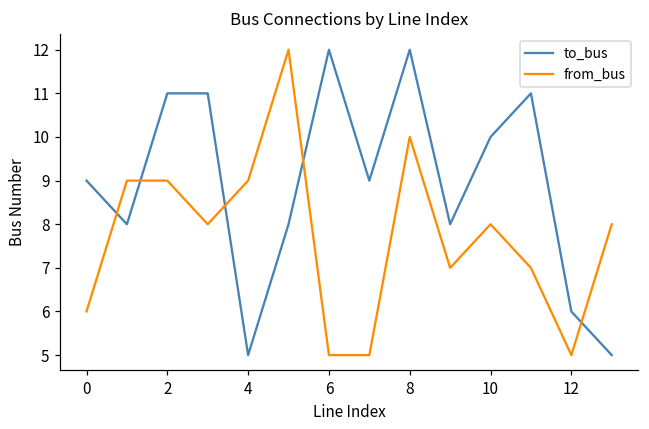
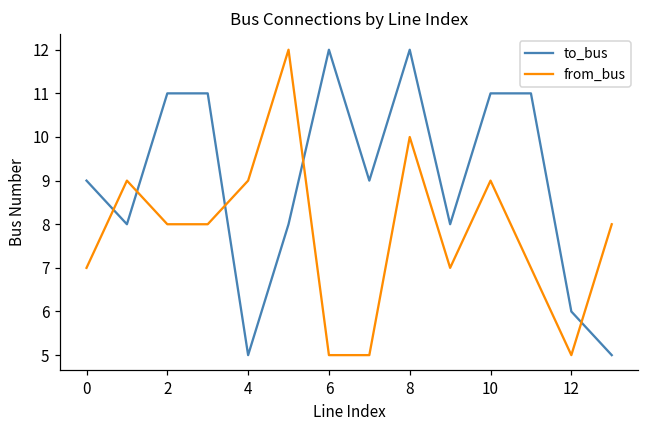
  {
    "to_bus": {
      "0": 9,
      "2": 11,
      "4": 5,
      "6": 12,
      "8": 12,
-     "10": 10,
+     "10": 11,
      "12": 6
    },
    "from_bus": {
-     "0": 6,
-     "2": 9,
+     "0": 7,
+     "2": 8,
      "4": 9,
      "6": 5,
      "8": 10,
-     "10": 8,
+     "10": 9,
      "12": 5
    }
  }
